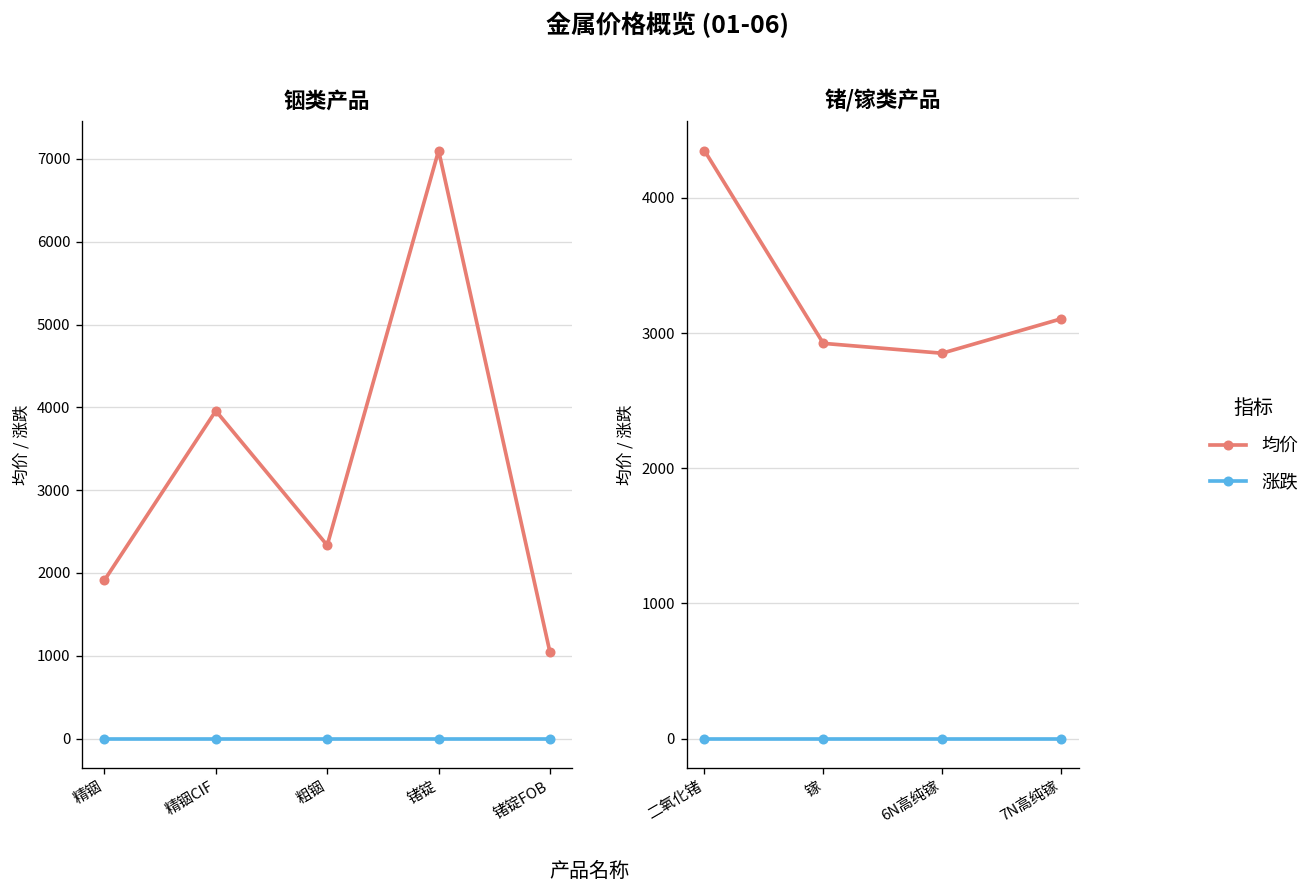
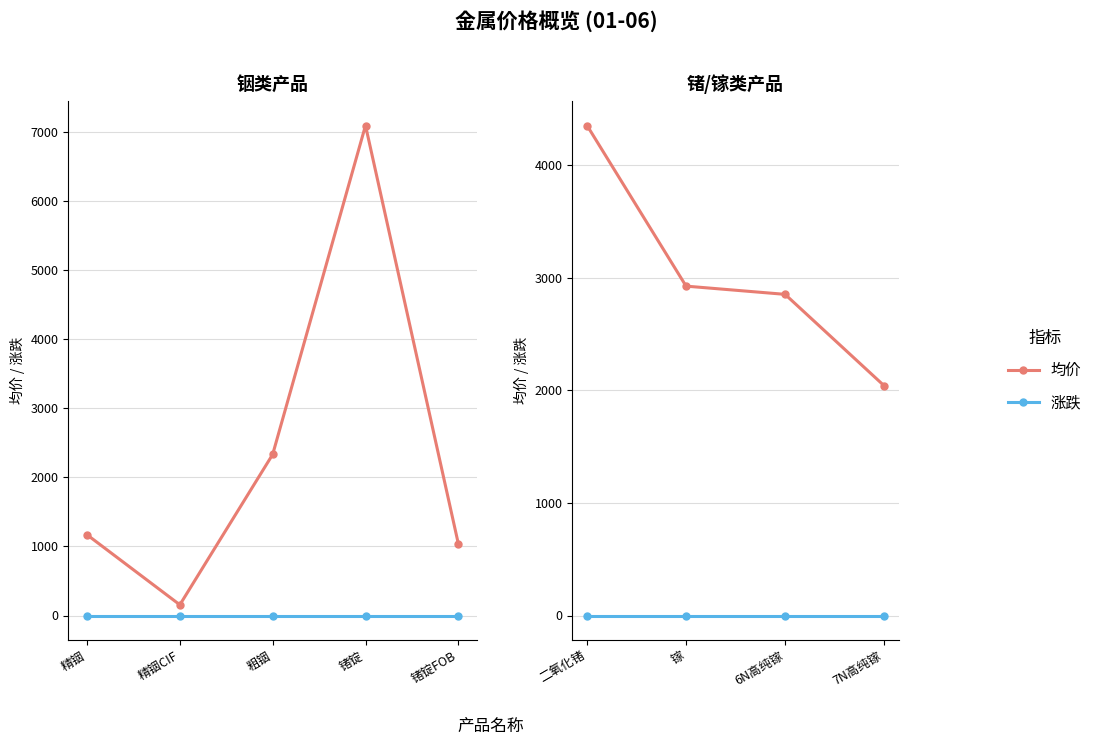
  {
    "铟类产品": {
      "均价": {
-       "精铟": 1900,
-       "精铟CIF": 4000,
+       "精铟": 1200,
+       "精铟CIF": 200,
        "粗铟": 2300,
        "锗锭": 7100,
        "锗锭FOB": 1000
      },
      "涨跌": {
        "精铟": 0,
        "精铟CIF": 0,
        "粗铟": 0,
        "锗锭": 0,
        "锗锭FOB": 0
      }
    },
    "锗/镓类产品": {
      "均价": {
        "二氧化锗": 4350,
        "镓": 2920,
        "6N高纯镓": 2850,
-       "7N高纯镓": 3110
+       "7N高纯镓": 2040
      },
      "涨跌": {
        "二氧化锗": 0,
        "镓": 0,
        "6N高纯镓": 0,
        "7N高纯镓": 0
      }
    }
  }
